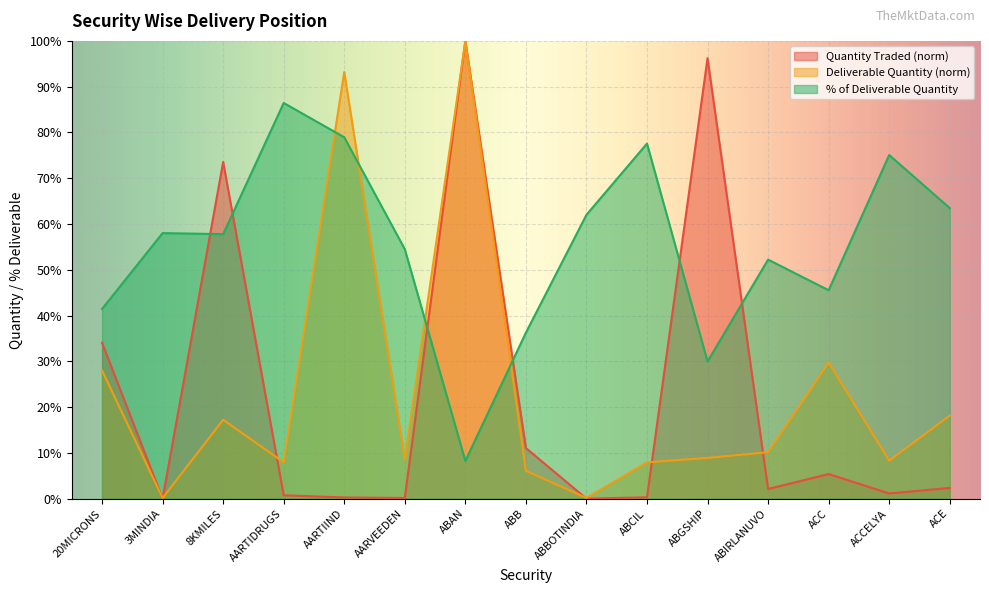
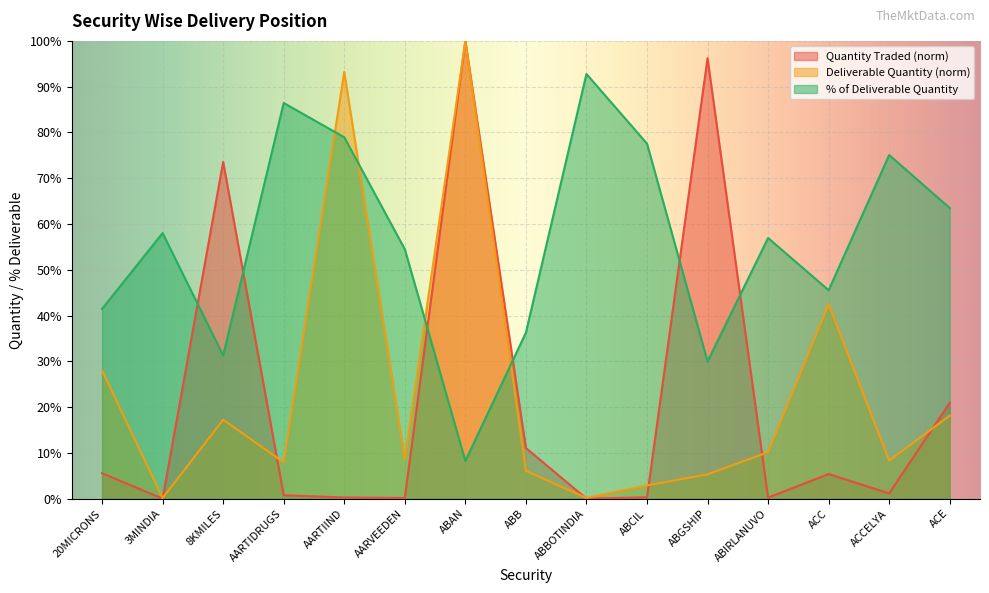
  {
    "Quantity Traded (norm)": {
-     "20MICRONS": "34%",
+     "20MICRONS": "6%",
      "8KMILES": "74%",
      "AARTIDRUGS": "1%",
      "AARTIIND": "0%",
      "AARVEEDEN": "0%",
      "ABB": "11%",
      "ABCIL": "0%",
      "ABGSHIP": "96%",
-     "ABIRLANUVO": "2%",
+     "ABIRLANUVO": "0%",
      "ACC": "5%",
      "ACCELYA": "1%",
-     "ACE": "2%"
+     "ACE": "21%"
    },
    "Deliverable Quantity (norm)": {
      "20MICRONS": "28%",
      "8KMILES": "17%",
      "AARTIDRUGS": "8%",
      "AARTIIND": "93%",
      "AARVEEDEN": "9%",
      "ABB": "6%",
-     "ABCIL": "8%",
-     "ABGSHIP": "9%",
+     "ABCIL": "3%",
+     "ABGSHIP": "5%",
      "ABIRLANUVO": "10%",
-     "ACC": "30%",
+     "ACC": "43%",
      "ACCELYA": "8%",
      "ACE": "18%"
    },
    "% of Deliverable Quantity": {
      "20MICRONS": "41%",
      "3MINDIA": "58%",
-     "8KMILES": "58%",
+     "8KMILES": "31%",
      "AARTIDRUGS": "86%",
      "AARTIIND": "79%",
      "AARVEEDEN": "55%",
      "ABAN": "8%",
      "ABB": "36%",
-     "ABBOTINDIA": "62%",
+     "ABBOTINDIA": "93%",
      "ABCIL": "78%",
      "ABGSHIP": "30%",
-     "ABIRLANUVO": "52%",
+     "ABIRLANUVO": "57%",
      "ACC": "46%",
      "ACCELYA": "75%",
      "ACE": "63%"
    }
  }
